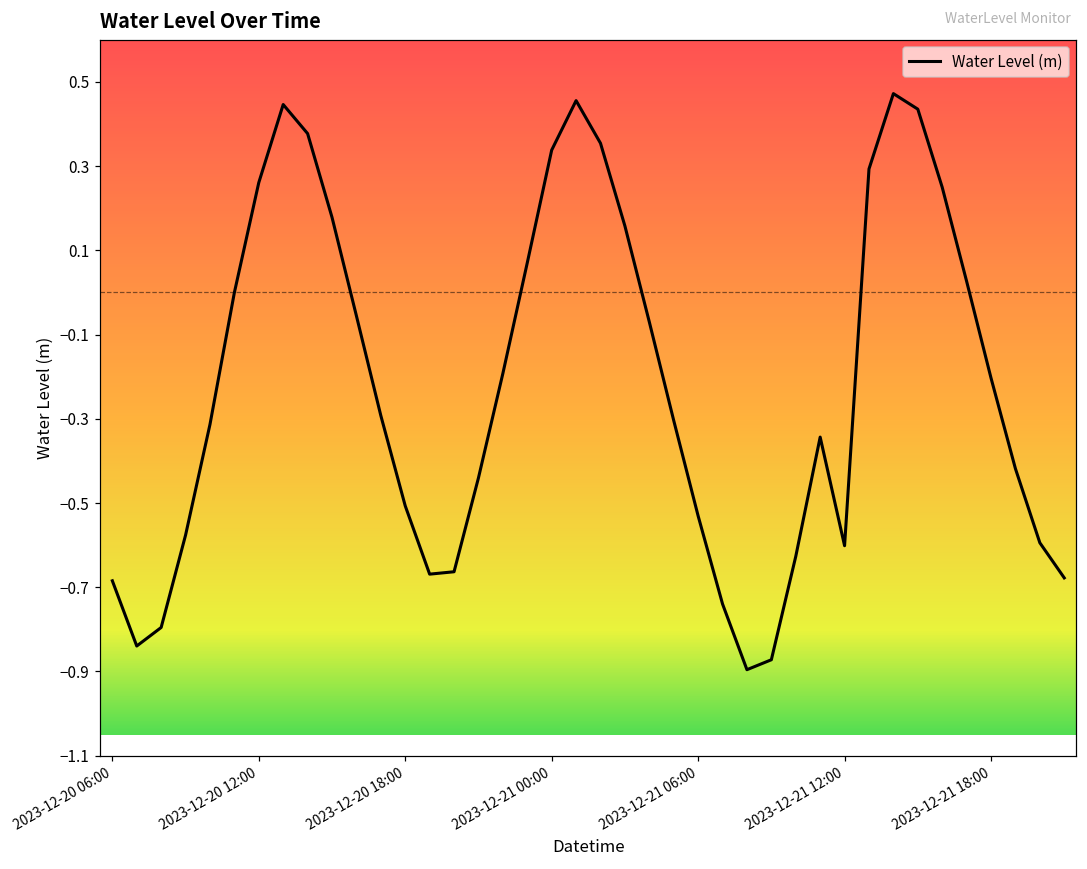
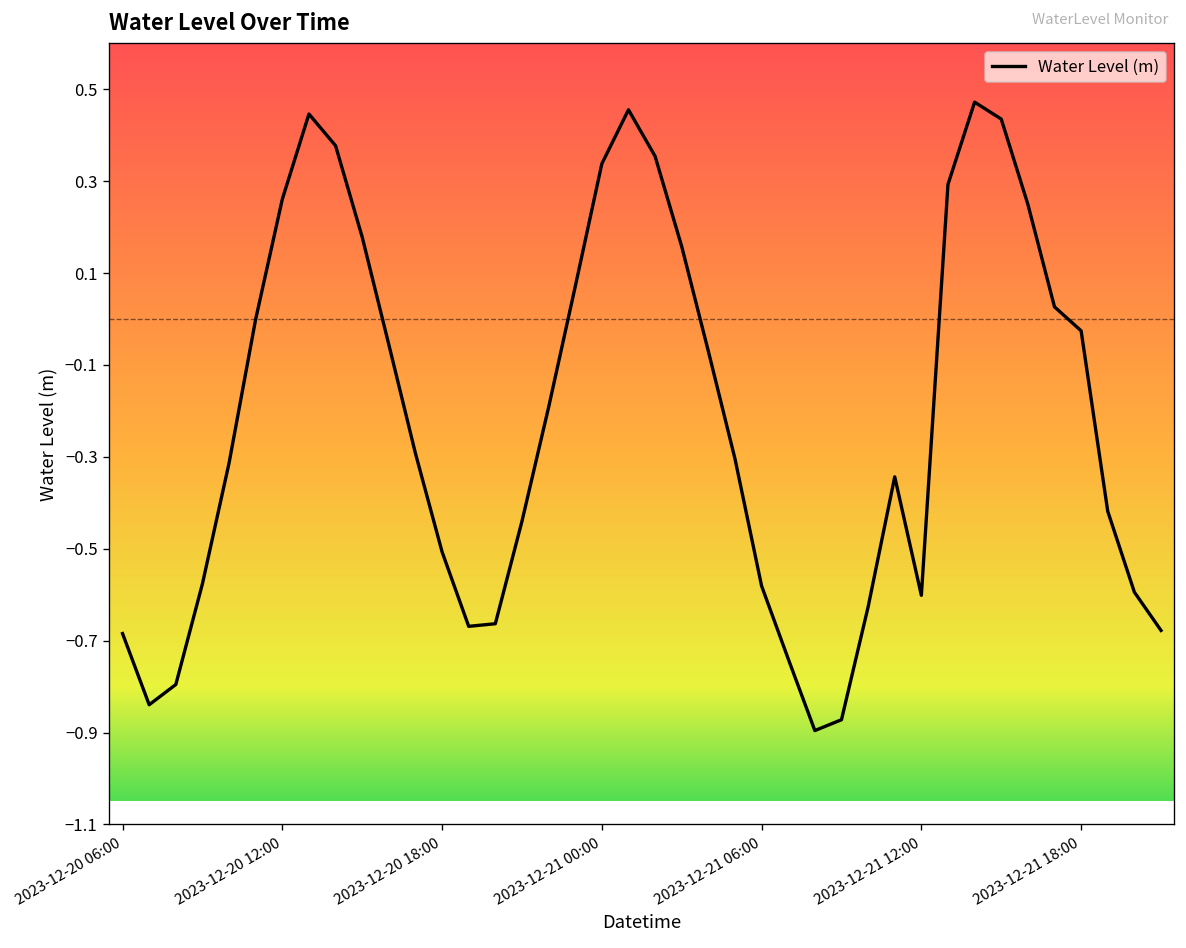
  {
    "2023-12-20 06:00": -0.68,
    "2023-12-20 12:00": 0.26,
    "2023-12-20 18:00": -0.51,
    "2023-12-21 00:00": 0.34,
-   "2023-12-21 06:00": -0.53,
+   "2023-12-21 06:00": -0.58,
    "2023-12-21 12:00": -0.60,
-   "2023-12-21 18:00": -0.20
+   "2023-12-21 18:00": -0.03
  }
